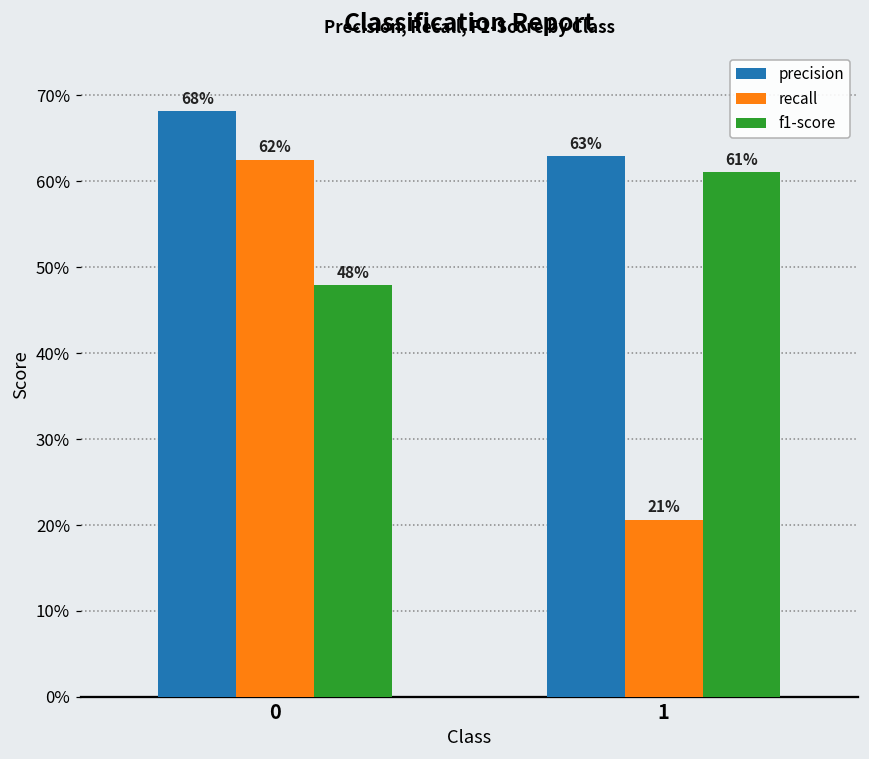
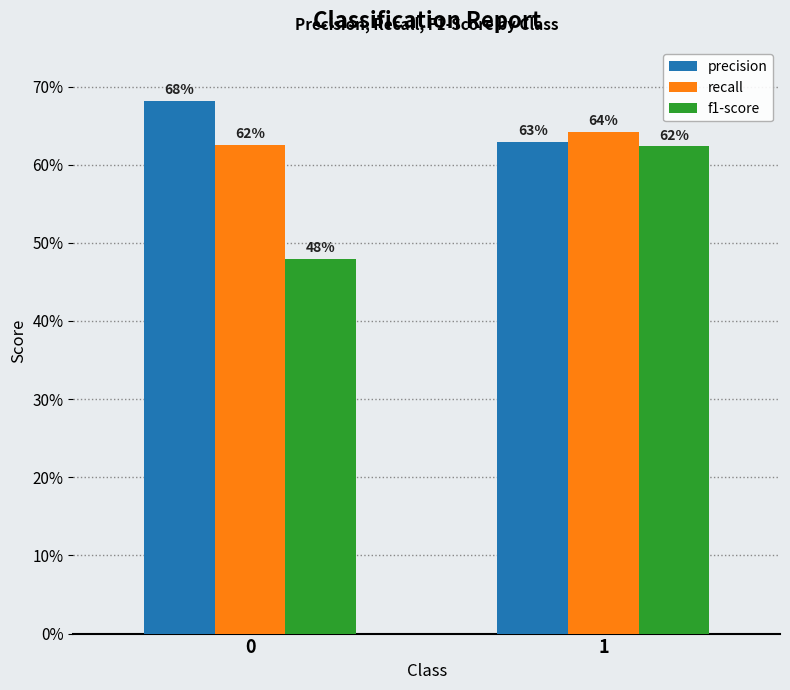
  {
    "precision": {
      "0": "68%",
      "1": "63%"
    },
    "recall": {
      "0": "62%",
-     "1": "21%"
+     "1": "64%"
    },
    "f1-score": {
      "0": "48%",
-     "1": "61%"
+     "1": "62%"
    }
  }
